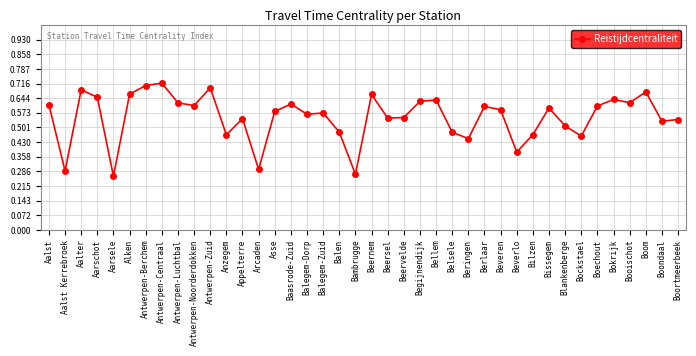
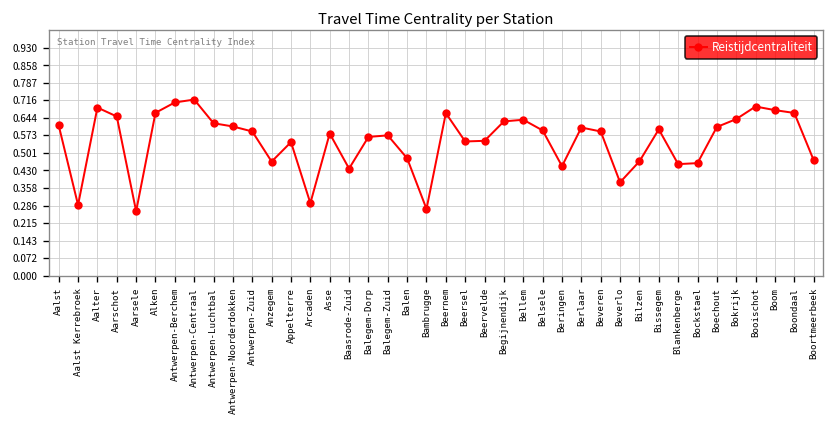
  {
    "Aalst": 0.61,
    "Aalst Kerrebroek": 0.29,
    "Aalter": 0.69,
    "Aarschot": 0.65,
    "Aarsele": 0.26,
    "Alken": 0.66,
    "Antwerpen-Berchem": 0.71,
    "Antwerpen-Centraal": 0.72,
    "Antwerpen-Luchtbal": 0.62,
    "Antwerpen-Noorderdokken": 0.61,
-   "Antwerpen-Zuid": 0.70,
+   "Antwerpen-Zuid": 0.59,
    "Anzegem": 0.47,
    "Appelterre": 0.54,
    "Arcaden": 0.30,
    "Asse": 0.58,
-   "Baasrode-Zuid": 0.62,
+   "Baasrode-Zuid": 0.44,
    "Balegem-Dorp": 0.57,
    "Balegem-Zuid": 0.57,
    "Balen": 0.48,
    "Bambrugge": 0.27,
    "Beernem": 0.66,
    "Beersel": 0.55,
    "Beervelde": 0.55,
    "Begijnendijk": 0.63,
    "Bellem": 0.64,
-   "Belsele": 0.48,
+   "Belsele": 0.59,
    "Beringen": 0.45,
    "Berlaar": 0.60,
    "Beveren": 0.59,
    "Beverlo": 0.38,
    "Bilzen": 0.47,
    "Bissegem": 0.60,
-   "Blankenberge": 0.51,
+   "Blankenberge": 0.45,
    "Bockstael": 0.46,
    "Boechout": 0.61,
    "Bokrijk": 0.64,
-   "Booischot": 0.62,
+   "Booischot": 0.69,
    "Boom": 0.67,
-   "Boondaal": 0.53,
-   "Boortmeerbeek": 0.54
+   "Boondaal": 0.66,
+   "Boortmeerbeek": 0.47
  }
